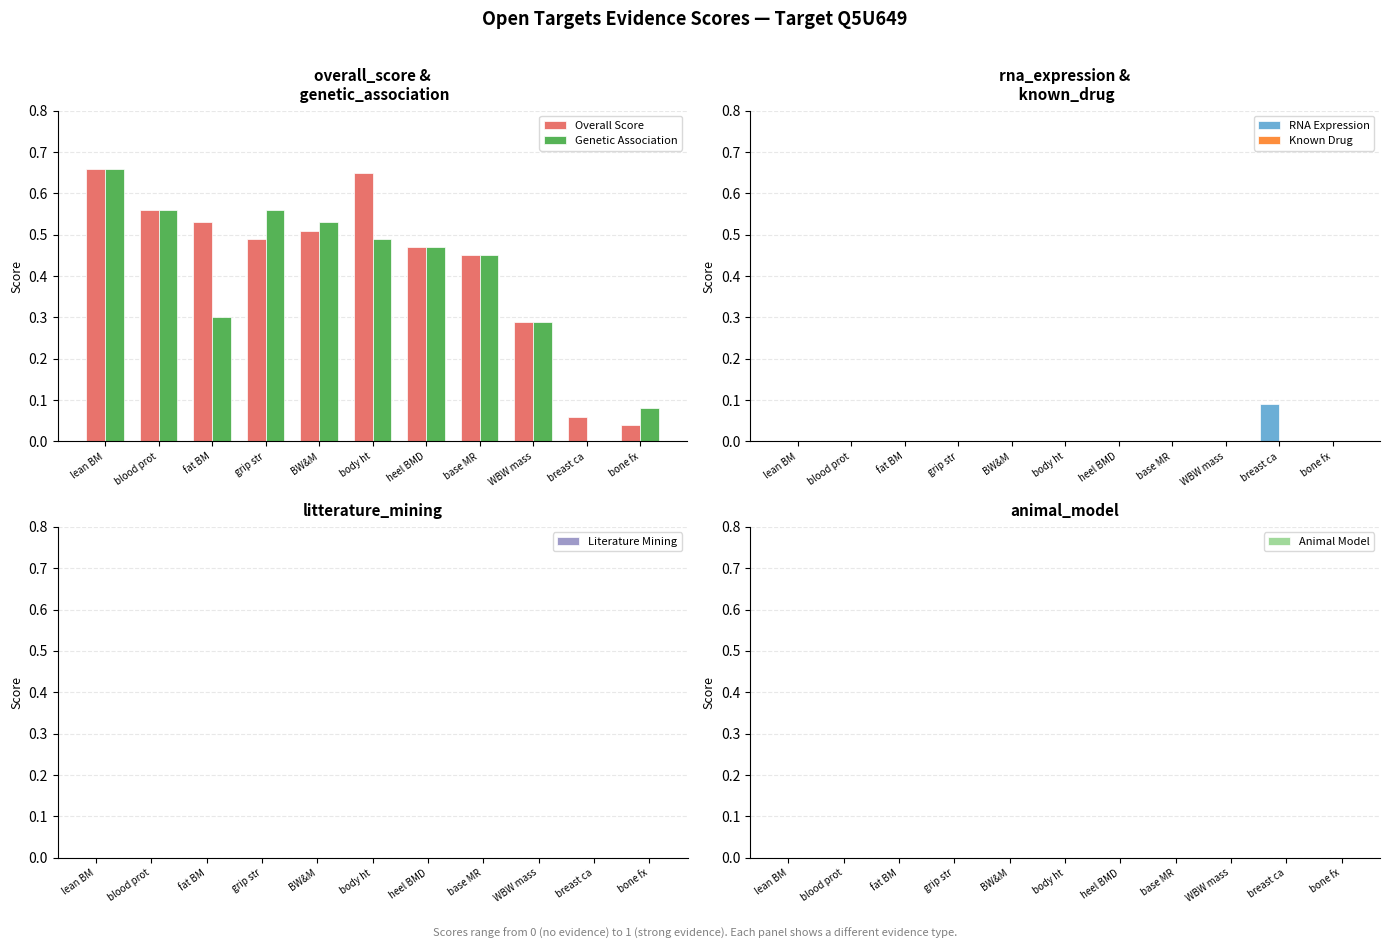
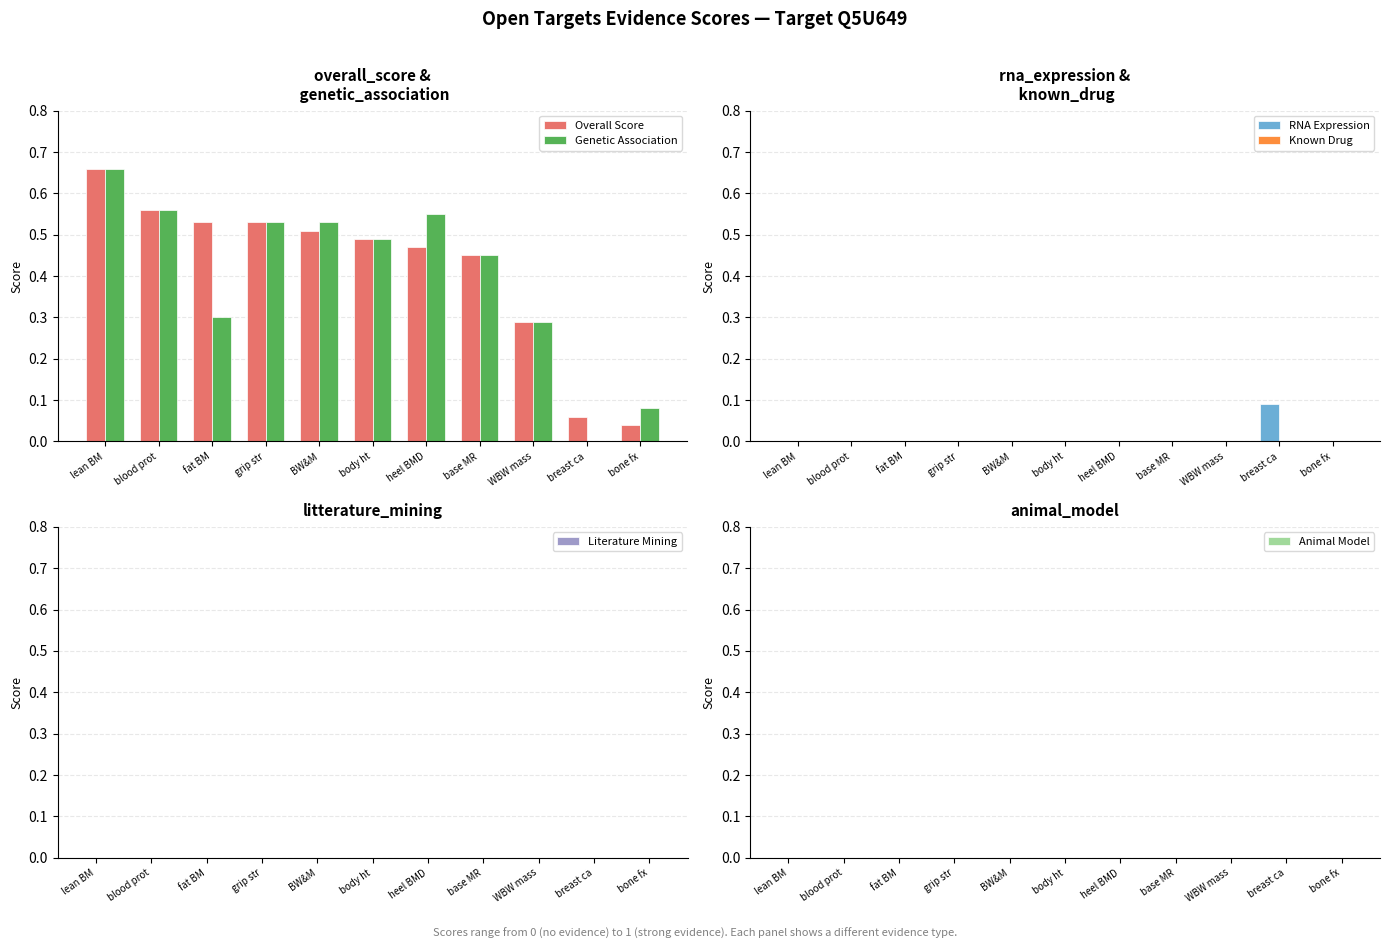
  {
    "overall_score & genetic_association": {
      "Overall Score": {
        "lean BM": 0.66,
        "blood prot": 0.56,
        "fat BM": 0.53,
-       "grip str": 0.49,
+       "grip str": 0.53,
        "BW&M": 0.51,
-       "body ht": 0.65,
+       "body ht": 0.49,
        "heel BMD": 0.47,
        "base MR": 0.45,
        "WBW mass": 0.29,
        "breast ca": 0.06,
        "bone fx": 0.04
      },
      "Genetic Association": {
        "lean BM": 0.66,
        "blood prot": 0.56,
        "fat BM": 0.30,
-       "grip str": 0.56,
+       "grip str": 0.53,
        "BW&M": 0.53,
        "body ht": 0.49,
-       "heel BMD": 0.47,
+       "heel BMD": 0.55,
        "base MR": 0.45,
        "WBW mass": 0.29,
        "breast ca": 0.00,
        "bone fx": 0.08
      }
    },
    "rna_expression & known_drug": {
      "RNA Expression": {
        "lean BM": 0.00,
        "blood prot": 0.00,
        "fat BM": 0.00,
        "grip str": 0.00,
        "BW&M": 0.00,
        "body ht": 0.00,
        "heel BMD": 0.00,
        "base MR": 0.00,
        "WBW mass": 0.00,
        "breast ca": 0.09,
        "bone fx": 0.00
      },
      "Known Drug": {
        "lean BM": 0.00,
        "blood prot": 0.00,
        "fat BM": 0.00,
        "grip str": 0.00,
        "BW&M": 0.00,
        "body ht": 0.00,
        "heel BMD": 0.00,
        "base MR": 0.00,
        "WBW mass": 0.00,
        "breast ca": 0.00,
        "bone fx": 0.00
      }
    },
    "litterature_mining": {
      "lean BM": 0.00,
      "blood prot": 0.00,
      "fat BM": 0.00,
      "grip str": 0.00,
      "BW&M": 0.00,
      "body ht": 0.00,
      "heel BMD": 0.00,
      "base MR": 0.00,
      "WBW mass": 0.00,
      "breast ca": 0.00,
      "bone fx": 0.00
    },
    "animal_model": {
      "lean BM": 0.00,
      "blood prot": 0.00,
      "fat BM": 0.00,
      "grip str": 0.00,
      "BW&M": 0.00,
      "body ht": 0.00,
      "heel BMD": 0.00,
      "base MR": 0.00,
      "WBW mass": 0.00,
      "breast ca": 0.00,
      "bone fx": 0.00
    }
  }
